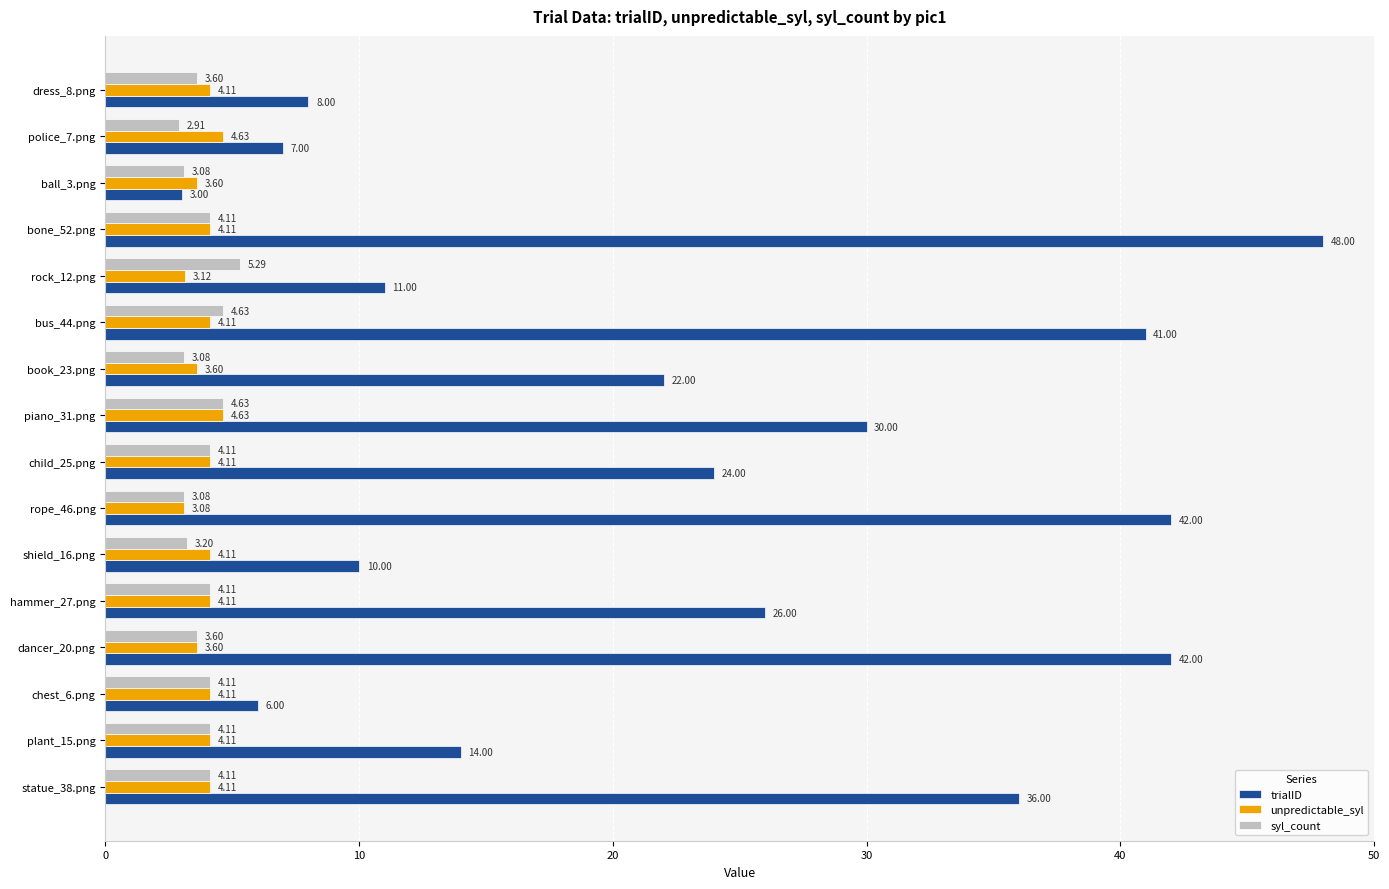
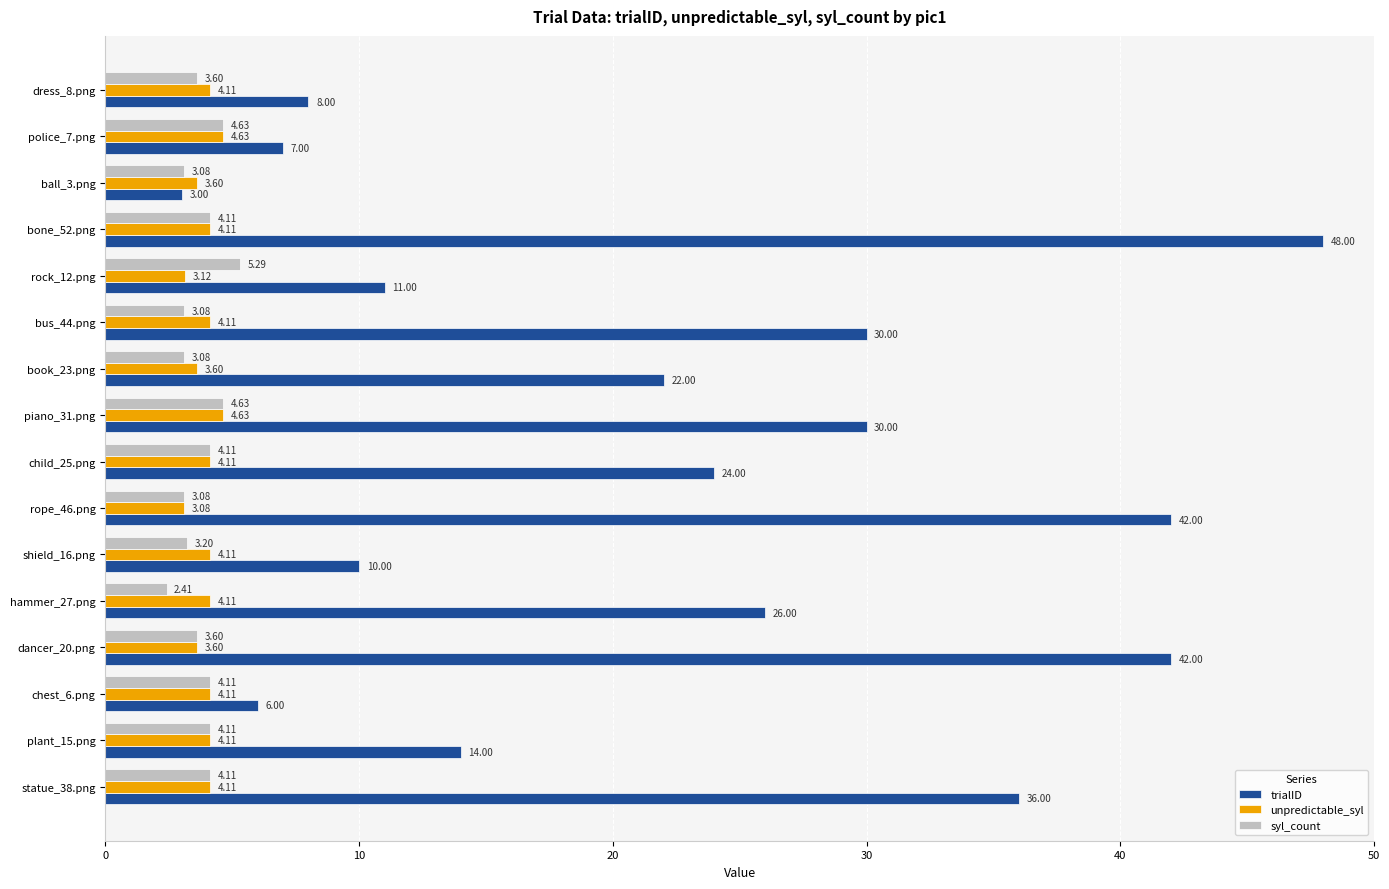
  {
    "trialID": {
      "dress_8.png": 8.00,
      "police_7.png": 7.00,
      "ball_3.png": 3.00,
      "bone_52.png": 48.00,
      "rock_12.png": 11.00,
-     "bus_44.png": 41.00,
+     "bus_44.png": 30.00,
      "book_23.png": 22.00,
      "piano_31.png": 30.00,
      "child_25.png": 24.00,
      "rope_46.png": 42.00,
      "shield_16.png": 10.00,
      "hammer_27.png": 26.00,
      "dancer_20.png": 42.00,
      "chest_6.png": 6.00,
      "plant_15.png": 14.00,
      "statue_38.png": 36.00
    },
    "unpredictable_syl": {
      "dress_8.png": 4.11,
      "police_7.png": 4.63,
      "ball_3.png": 3.60,
      "bone_52.png": 4.11,
      "rock_12.png": 3.12,
      "bus_44.png": 4.11,
      "book_23.png": 3.60,
      "piano_31.png": 4.63,
      "child_25.png": 4.11,
      "rope_46.png": 3.08,
      "shield_16.png": 4.11,
      "hammer_27.png": 4.11,
      "dancer_20.png": 3.60,
      "chest_6.png": 4.11,
      "plant_15.png": 4.11,
      "statue_38.png": 4.11
    },
    "syl_count": {
      "dress_8.png": 3.60,
-     "police_7.png": 2.91,
+     "police_7.png": 4.63,
      "ball_3.png": 3.08,
      "bone_52.png": 4.11,
      "rock_12.png": 5.29,
-     "bus_44.png": 4.63,
+     "bus_44.png": 3.08,
      "book_23.png": 3.08,
      "piano_31.png": 4.63,
      "child_25.png": 4.11,
      "rope_46.png": 3.08,
      "shield_16.png": 3.20,
-     "hammer_27.png": 4.11,
+     "hammer_27.png": 2.41,
      "dancer_20.png": 3.60,
      "chest_6.png": 4.11,
      "plant_15.png": 4.11,
      "statue_38.png": 4.11
    }
  }
